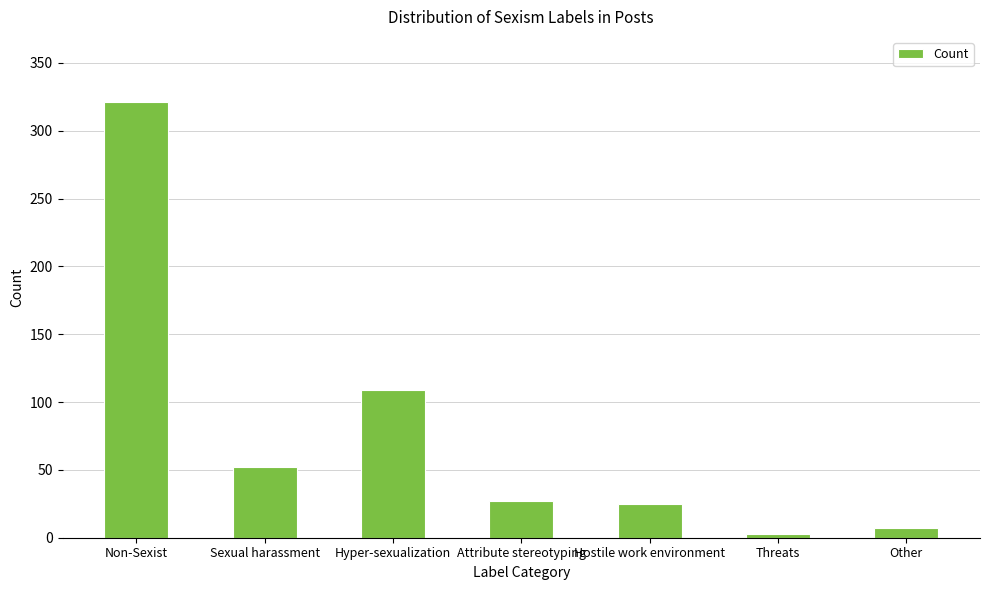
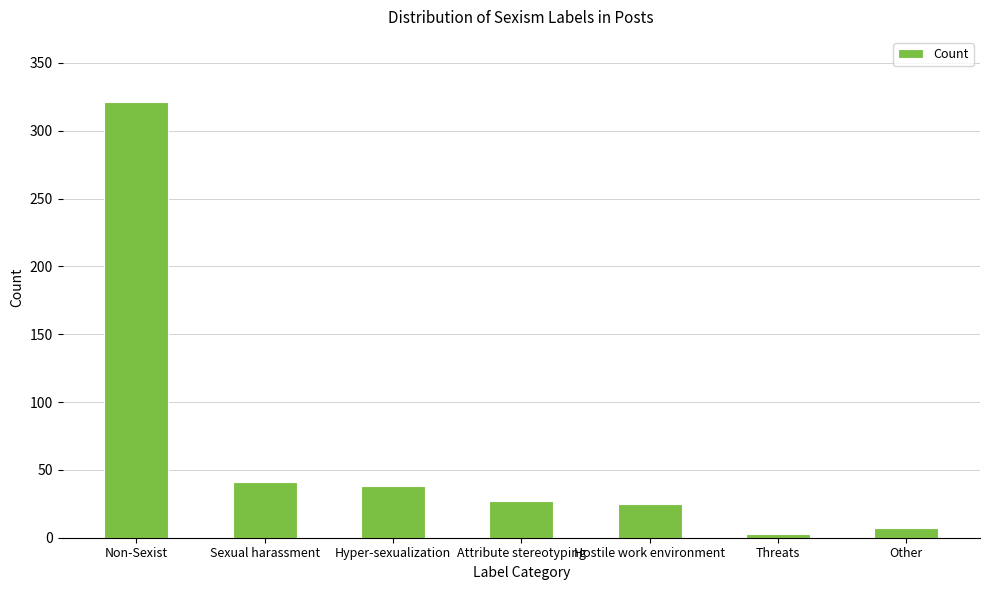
  {
    "Non-Sexist": 321,
-   "Sexual harassment": 52,
-   "Hyper-sexualization": 109,
+   "Sexual harassment": 41,
+   "Hyper-sexualization": 38,
    "Attribute stereotyping": 27,
    "Hostile work environment": 25,
    "Threats": 3,
    "Other": 7
  }
